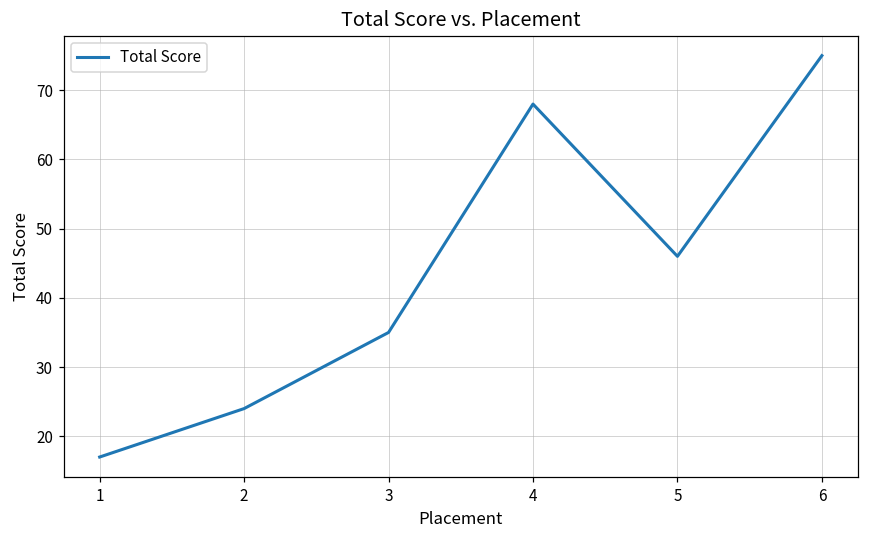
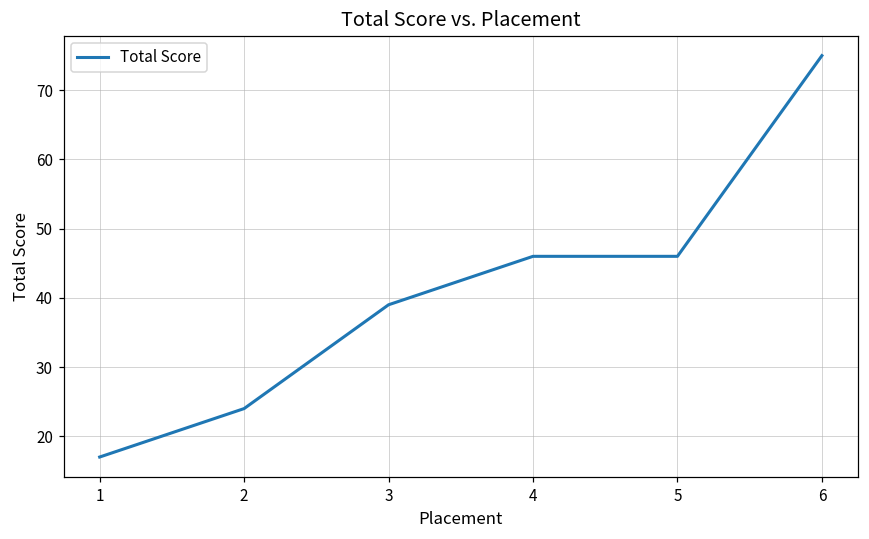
  {
    "1": 17,
    "2": 24,
-   "3": 35,
-   "4": 68,
+   "3": 39,
+   "4": 46,
    "5": 46,
    "6": 75
  }
